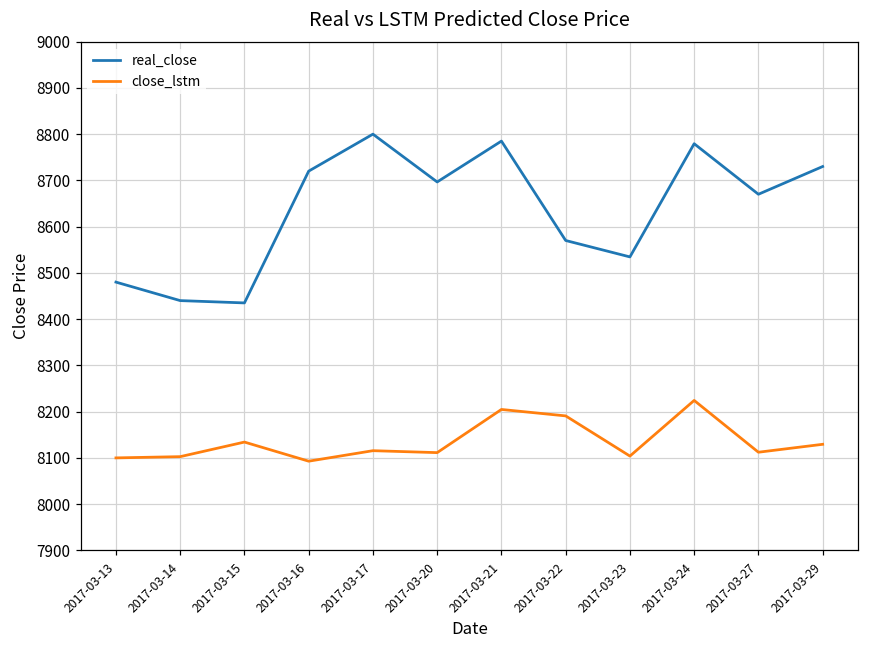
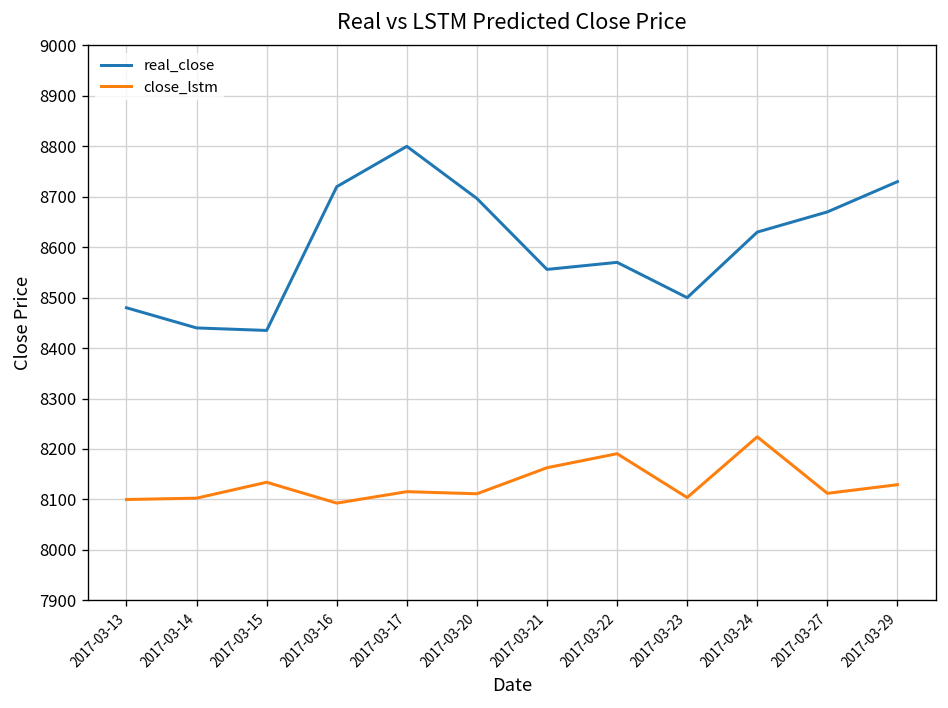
  {
    "real_close": {
      "2017-03-13": 8480,
      "2017-03-14": 8440,
      "2017-03-15": 8440,
      "2017-03-16": 8720,
      "2017-03-17": 8800,
      "2017-03-20": 8700,
-     "2017-03-21": 8790,
+     "2017-03-21": 8560,
      "2017-03-22": 8570,
-     "2017-03-23": 8530,
-     "2017-03-24": 8780,
+     "2017-03-23": 8500,
+     "2017-03-24": 8630,
      "2017-03-27": 8670,
      "2017-03-29": 8730
    },
    "close_lstm": {
      "2017-03-13": 8100,
      "2017-03-14": 8100,
      "2017-03-15": 8130,
      "2017-03-16": 8090,
      "2017-03-17": 8120,
      "2017-03-20": 8110,
-     "2017-03-21": 8200,
+     "2017-03-21": 8160,
      "2017-03-22": 8190,
      "2017-03-23": 8100,
      "2017-03-24": 8220,
      "2017-03-27": 8110,
      "2017-03-29": 8130
    }
  }
